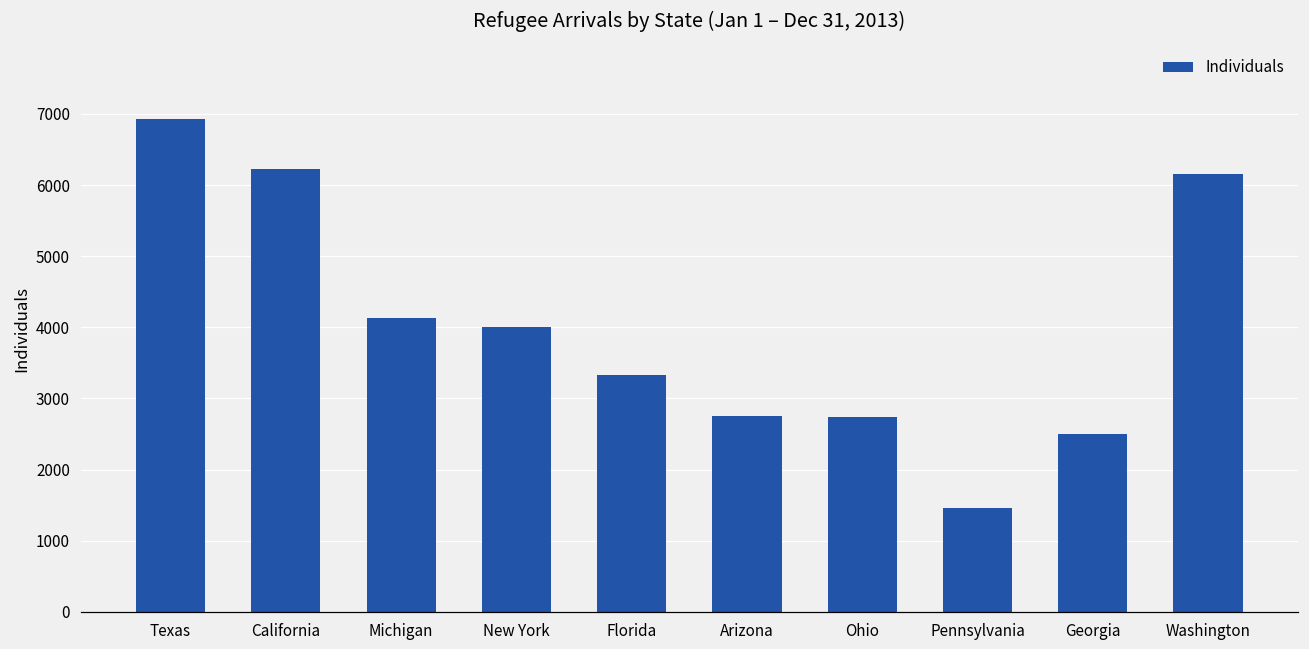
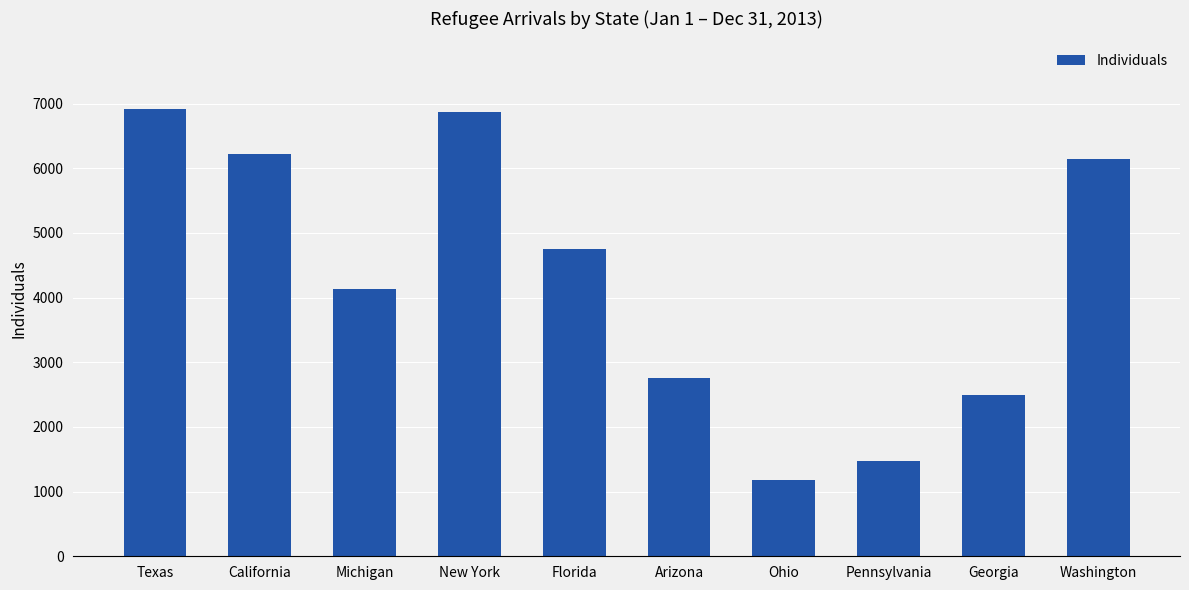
  {
    "Texas": 6900,
    "California": 6200,
    "Michigan": 4100,
-   "New York": 4000,
-   "Florida": 3300,
+   "New York": 6900,
+   "Florida": 4800,
    "Arizona": 2800,
-   "Ohio": 2700,
+   "Ohio": 1200,
    "Pennsylvania": 1500,
    "Georgia": 2500,
    "Washington": 6100
  }
